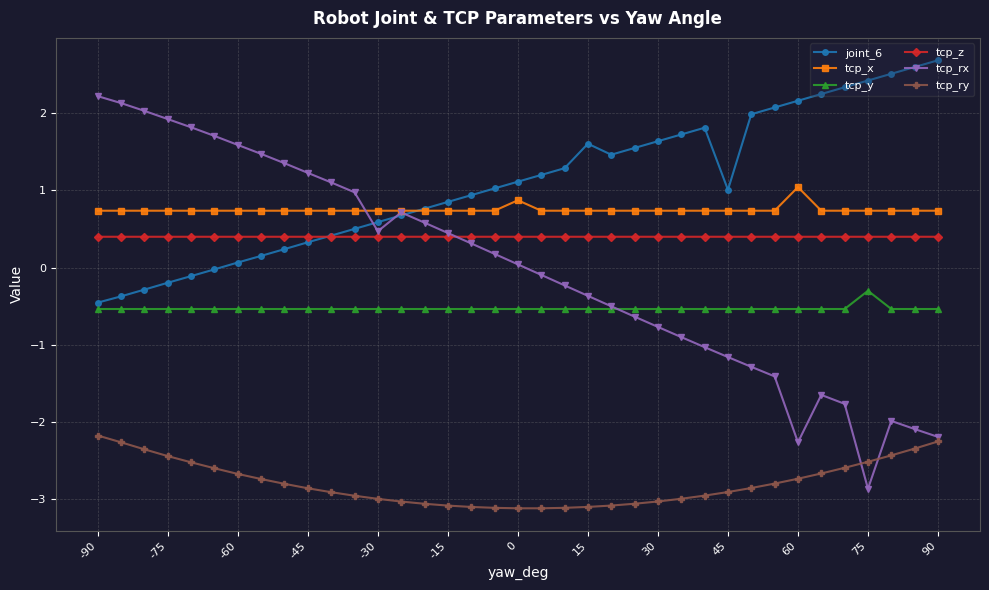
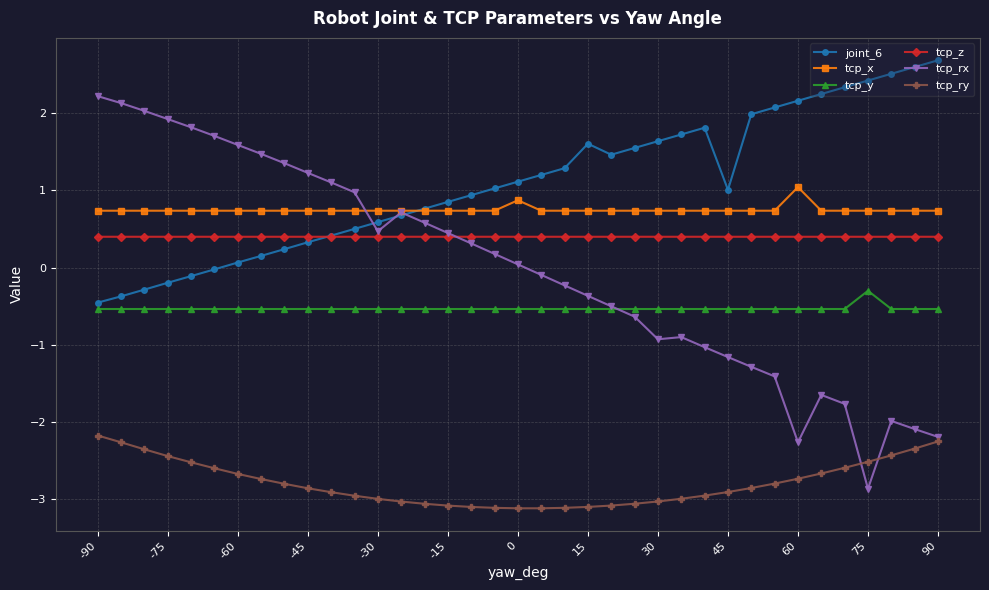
  {
    "joint_6": {
      "-90": -0.5,
      "-75": -0.2,
      "-60": 0.1,
      "-45": 0.3,
      "-30": 0.6,
      "-15": 0.8,
      "0": 1.1,
      "15": 1.6,
      "30": 1.6,
      "45": 1.0,
      "60": 2.2
    },
    "tcp_x": {
      "-90": 0.7,
      "-75": 0.7,
      "-60": 0.7,
      "-45": 0.7,
      "-30": 0.7,
      "-15": 0.7,
      "0": 0.9,
      "15": 0.7,
      "30": 0.7,
      "45": 0.7,
      "60": 1.0,
      "75": 0.7,
      "90": 0.7
    },
    "tcp_y": {
      "-90": -0.5,
      "-75": -0.5,
      "-60": -0.5,
      "-45": -0.5,
      "-30": -0.5,
      "-15": -0.5,
      "0": -0.5,
      "15": -0.5,
      "30": -0.5,
      "45": -0.5,
      "60": -0.5,
      "75": -0.3,
      "90": -0.5
    },
    "tcp_z": {
      "-90": 0.4,
      "-75": 0.4,
      "-60": 0.4,
      "-45": 0.4,
      "-30": 0.4,
      "-15": 0.4,
      "0": 0.4,
      "15": 0.4,
      "30": 0.4,
      "45": 0.4,
      "60": 0.4,
      "75": 0.4,
      "90": 0.4
    },
    "tcp_rx": {
      "-90": 2.2,
      "-75": 1.9,
      "-60": 1.6,
      "-45": 1.2,
      "-30": 0.5,
      "-15": 0.4,
      "0": 0.0,
      "15": -0.4,
-     "30": -0.8,
+     "30": -0.9,
      "45": -1.2,
      "60": -2.3,
      "75": -2.9,
      "90": -2.2
    },
    "tcp_ry": {
      "-90": -2.2,
      "-75": -2.4,
      "-60": -2.7,
      "-45": -2.9,
      "-30": -3.0,
      "-15": -3.1,
      "0": -3.1,
      "15": -3.1,
      "30": -3.0,
      "45": -2.9,
      "60": -2.7,
      "75": -2.5,
      "90": -2.2
    }
  }
